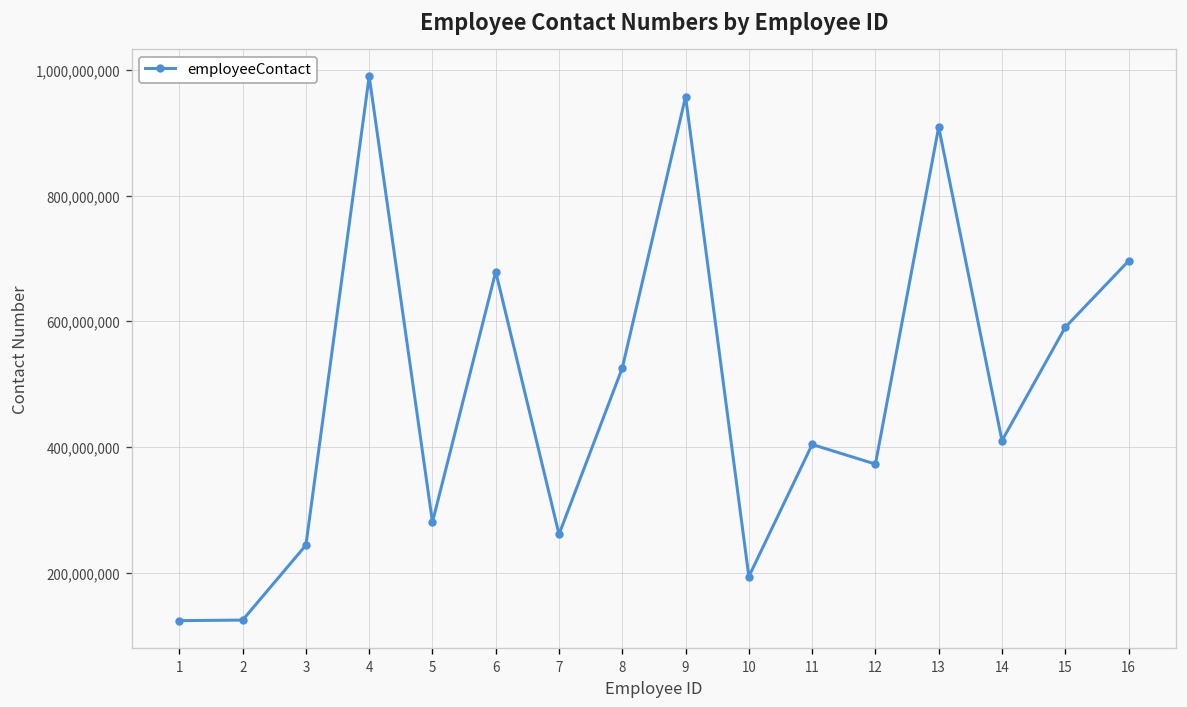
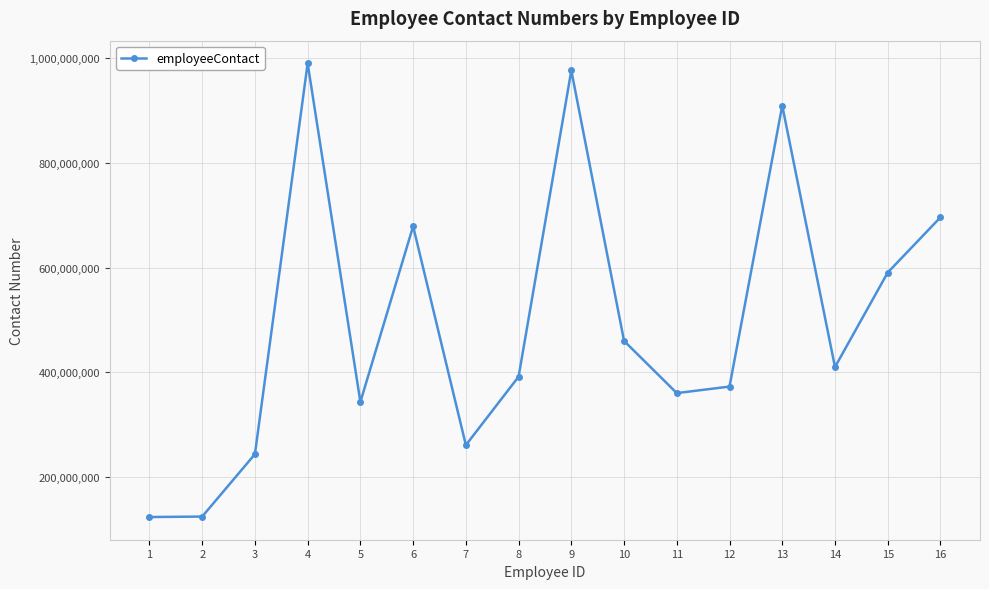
  {
    "1": "120,000,000",
    "2": "120,000,000",
    "3": "240,000,000",
    "4": "990,000,000",
-   "5": "280,000,000",
+   "5": "340,000,000",
    "6": "680,000,000",
    "7": "260,000,000",
-   "8": "530,000,000",
-   "9": "960,000,000",
-   "10": "190,000,000",
-   "11": "400,000,000",
+   "8": "390,000,000",
+   "9": "980,000,000",
+   "10": "460,000,000",
+   "11": "360,000,000",
    "12": "370,000,000",
    "13": "910,000,000",
    "14": "410,000,000",
    "15": "590,000,000",
    "16": "700,000,000"
  }
